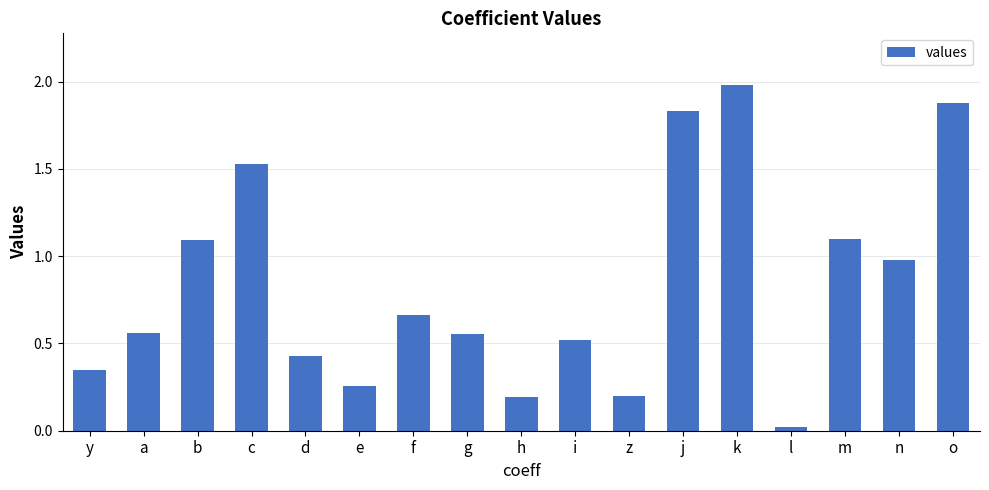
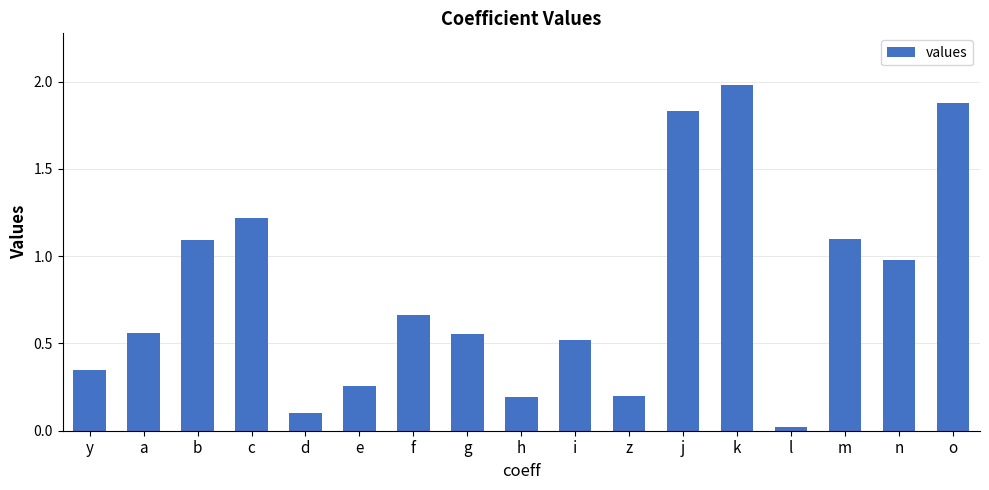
  {
    "y": 0.35,
    "a": 0.56,
    "b": 1.09,
-   "c": 1.53,
-   "d": 0.43,
+   "c": 1.22,
+   "d": 0.10,
    "e": 0.26,
    "f": 0.66,
    "g": 0.56,
    "h": 0.20,
    "i": 0.52,
    "z": 0.20,
    "j": 1.83,
    "k": 1.98,
    "l": 0.02,
    "m": 1.10,
    "n": 0.98,
    "o": 1.88
  }
